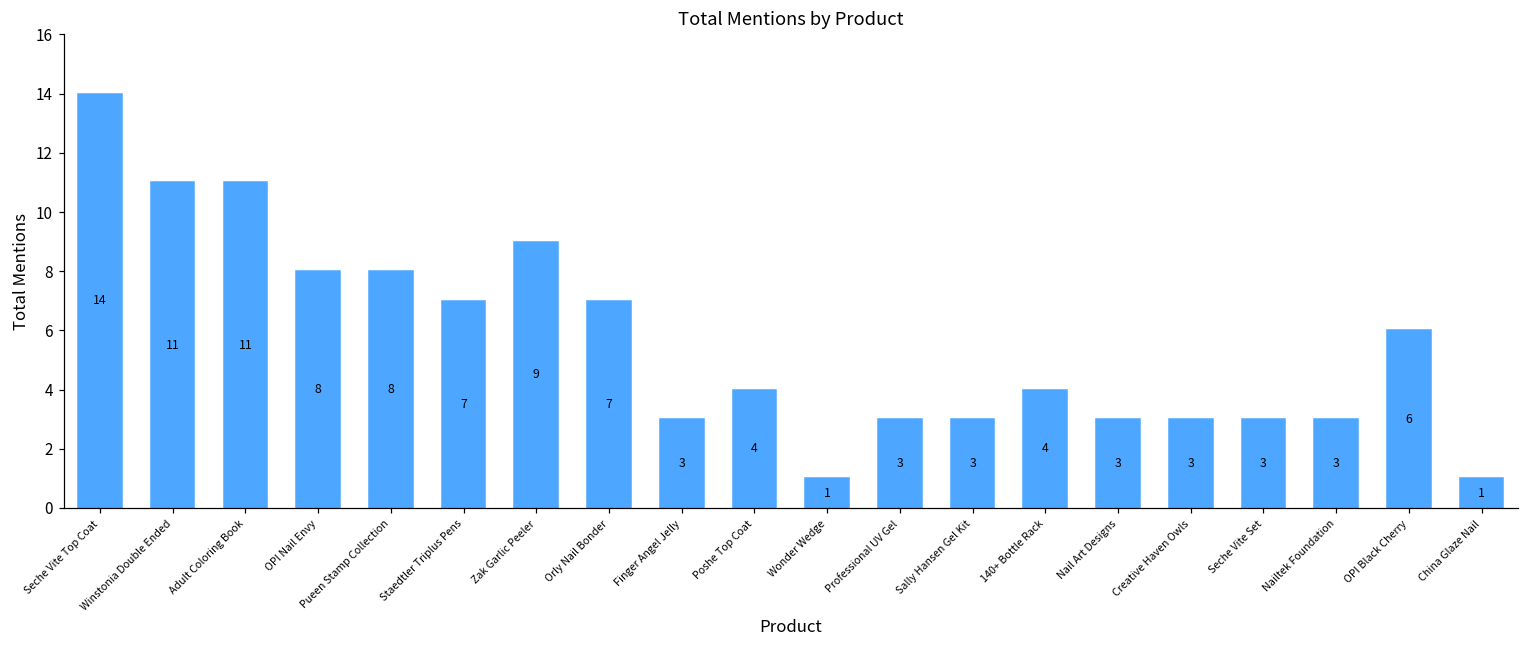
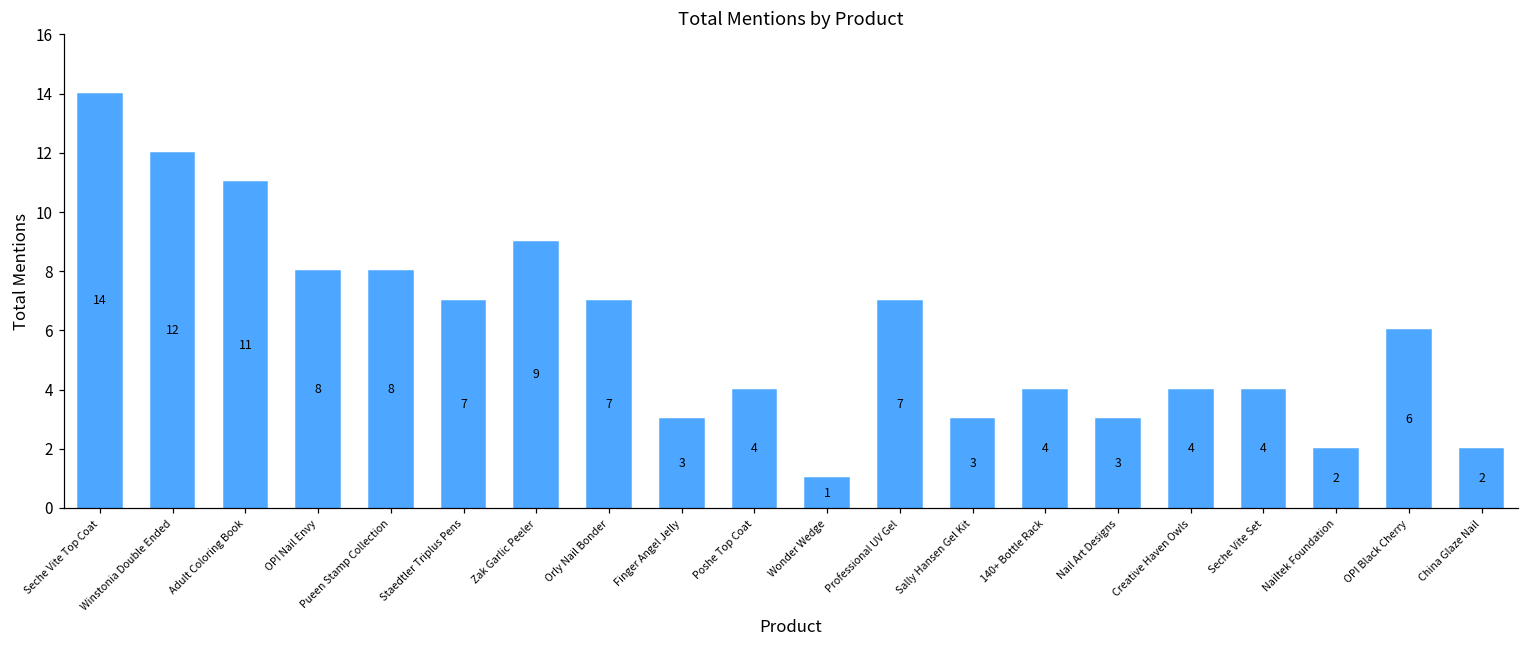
  {
    "Seche Vite Top Coat": 14,
-   "Winstonia Double Ended": 11,
+   "Winstonia Double Ended": 12,
    "Adult Coloring Book": 11,
    "OPI Nail Envy": 8,
    "Pueen Stamp Collection": 8,
    "Staedtler Triplus Pens": 7,
    "Zak Garlic Peeler": 9,
    "Orly Nail Bonder": 7,
    "Finger Angel Jelly": 3,
    "Poshe Top Coat": 4,
    "Wonder Wedge": 1,
-   "Professional UV Gel": 3,
+   "Professional UV Gel": 7,
    "Sally Hansen Gel Kit": 3,
    "140+ Bottle Rack": 4,
    "Nail Art Designs": 3,
-   "Creative Haven Owls": 3,
-   "Seche Vite Set": 3,
-   "Nailtek Foundation": 3,
+   "Creative Haven Owls": 4,
+   "Seche Vite Set": 4,
+   "Nailtek Foundation": 2,
    "OPI Black Cherry": 6,
-   "China Glaze Nail": 1
+   "China Glaze Nail": 2
  }
